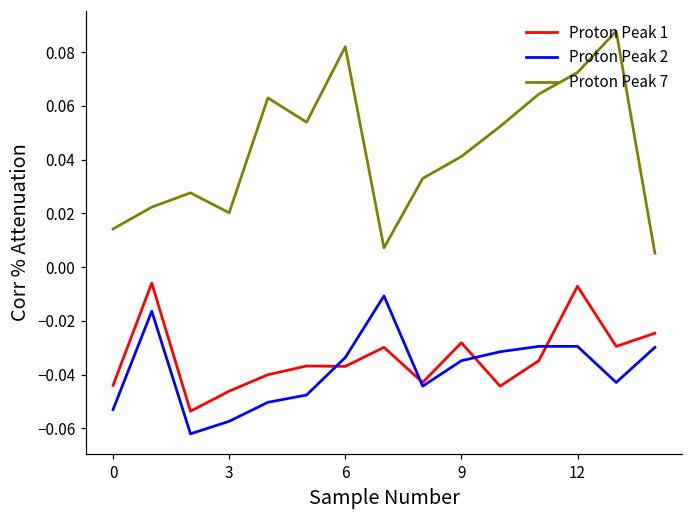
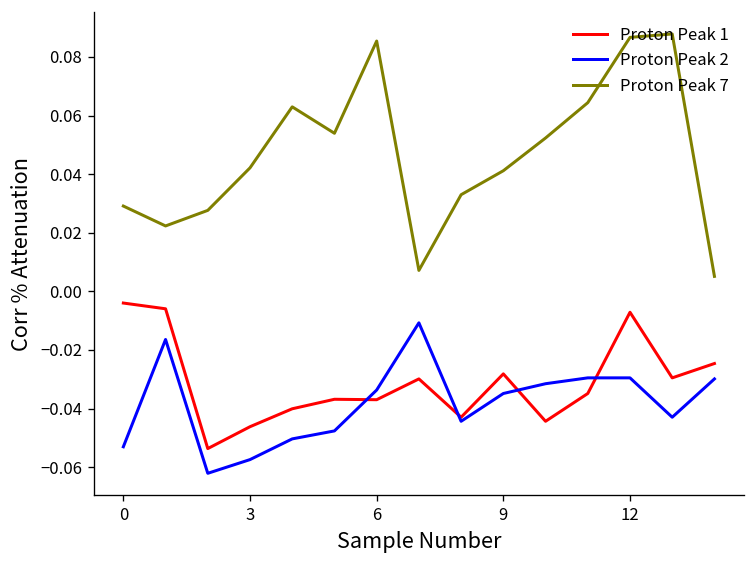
  {
    "Proton Peak 1": {
-     "0": -0.044,
+     "0": -0.004,
      "3": -0.046,
      "6": -0.037,
      "9": -0.028,
      "12": -0.007
    },
    "Proton Peak 2": {
      "0": -0.053,
      "3": -0.057,
      "6": -0.034,
      "9": -0.035,
      "12": -0.030
    },
    "Proton Peak 7": {
-     "0": 0.014,
-     "3": 0.020,
-     "6": 0.082,
+     "0": 0.029,
+     "3": 0.042,
+     "6": 0.085,
      "9": 0.041,
-     "12": 0.072
+     "12": 0.087
    }
  }
